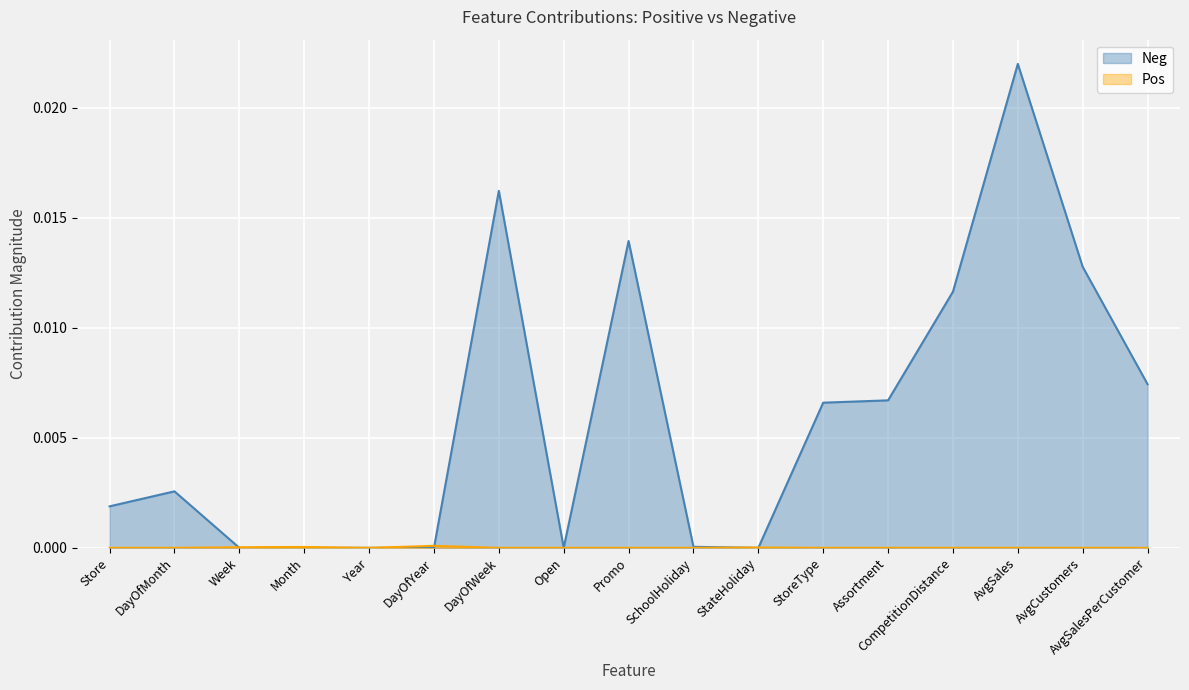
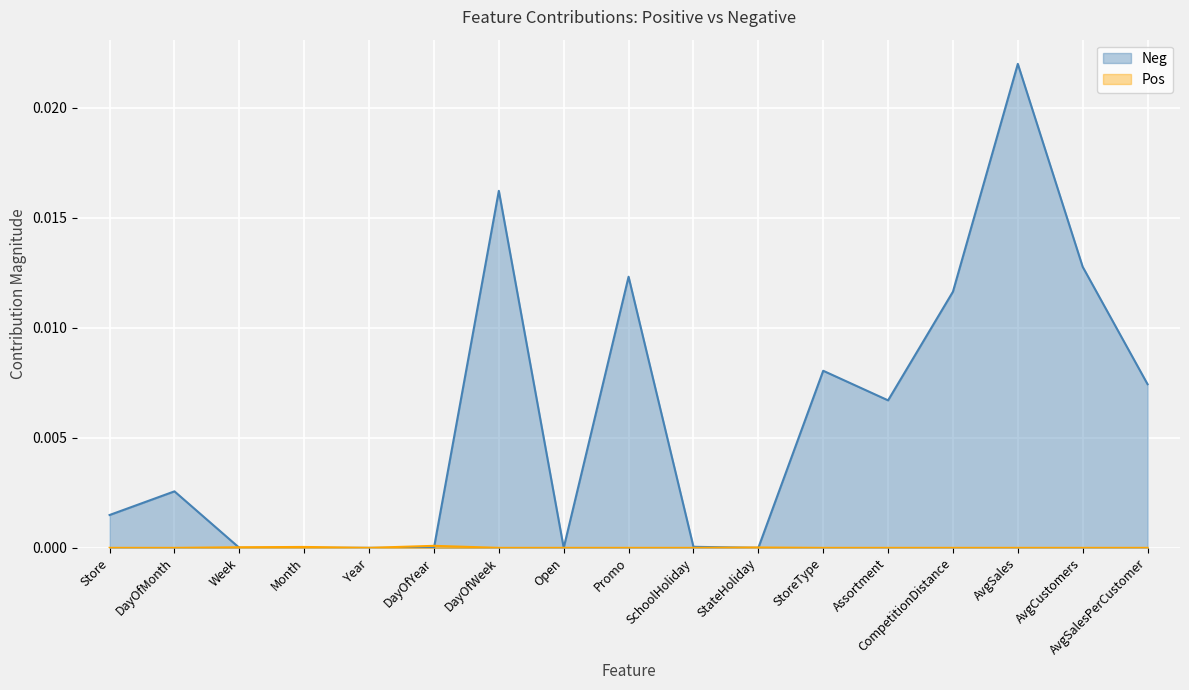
  {
    "Neg": {
-     "Store": 0.0019,
+     "Store": 0.0015,
      "DayOfMonth": 0.0026,
      "DayOfWeek": 0.0162,
-     "Promo": 0.0139,
-     "StoreType": 0.0066,
+     "Promo": 0.0123,
+     "StoreType": 0.0080,
      "Assortment": 0.0067,
      "CompetitionDistance": 0.0116,
      "AvgSales": 0.0220,
      "AvgCustomers": 0.0128,
      "AvgSalesPerCustomer": 0.0074
    },
    "Pos": {
      "Store": 0.0000,
      "DayOfMonth": 0.0000,
      "DayOfWeek": 0.0000,
      "Promo": 0.0000,
      "StoreType": 0.0000,
      "Assortment": 0.0000,
      "CompetitionDistance": 0.0000,
      "AvgSales": 0.0000,
      "AvgCustomers": 0.0000,
      "AvgSalesPerCustomer": 0.0000
    }
  }
